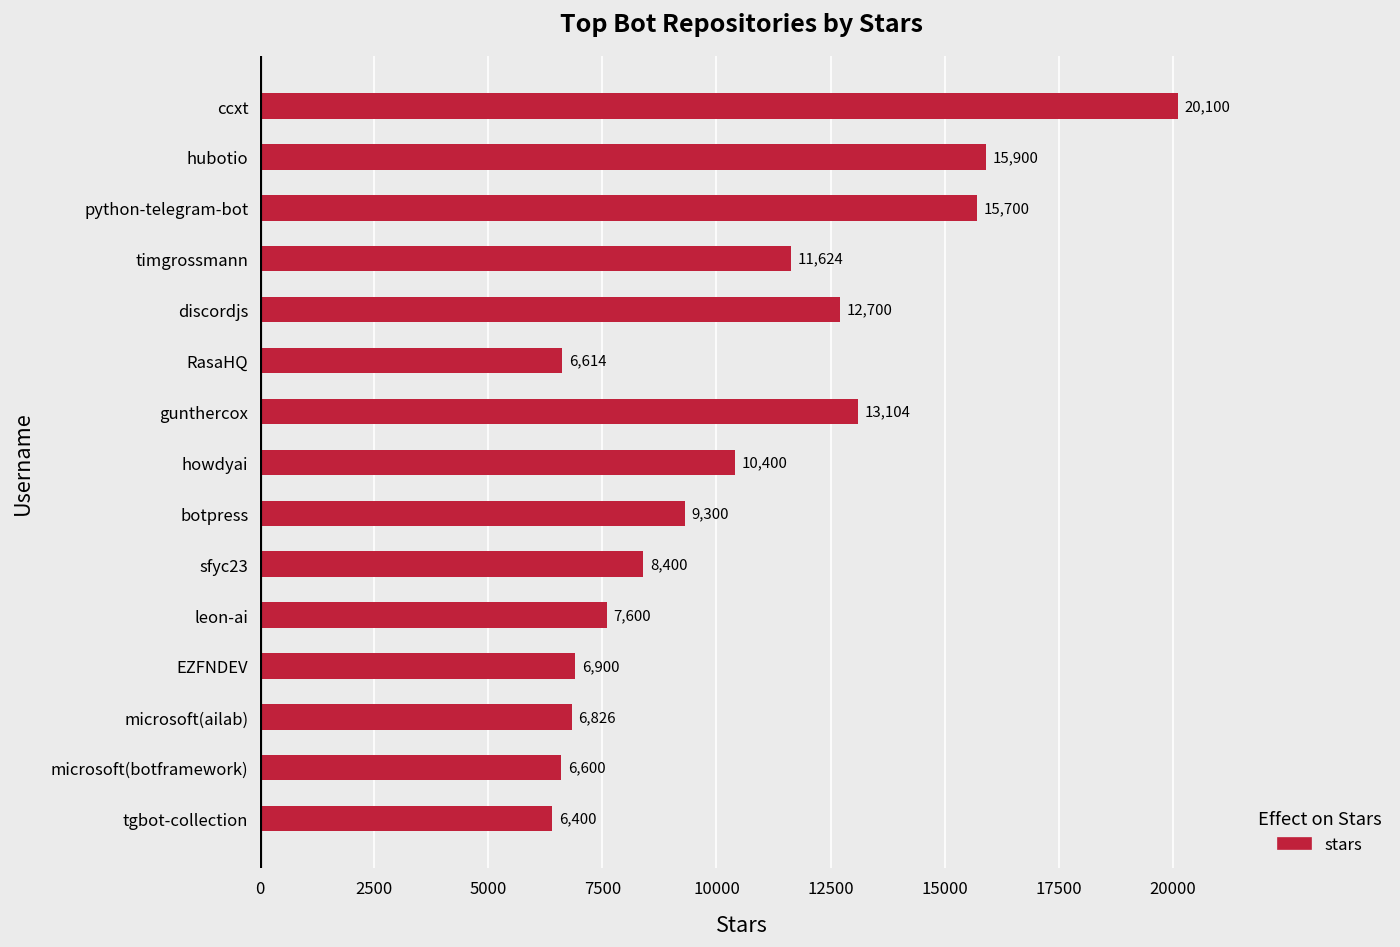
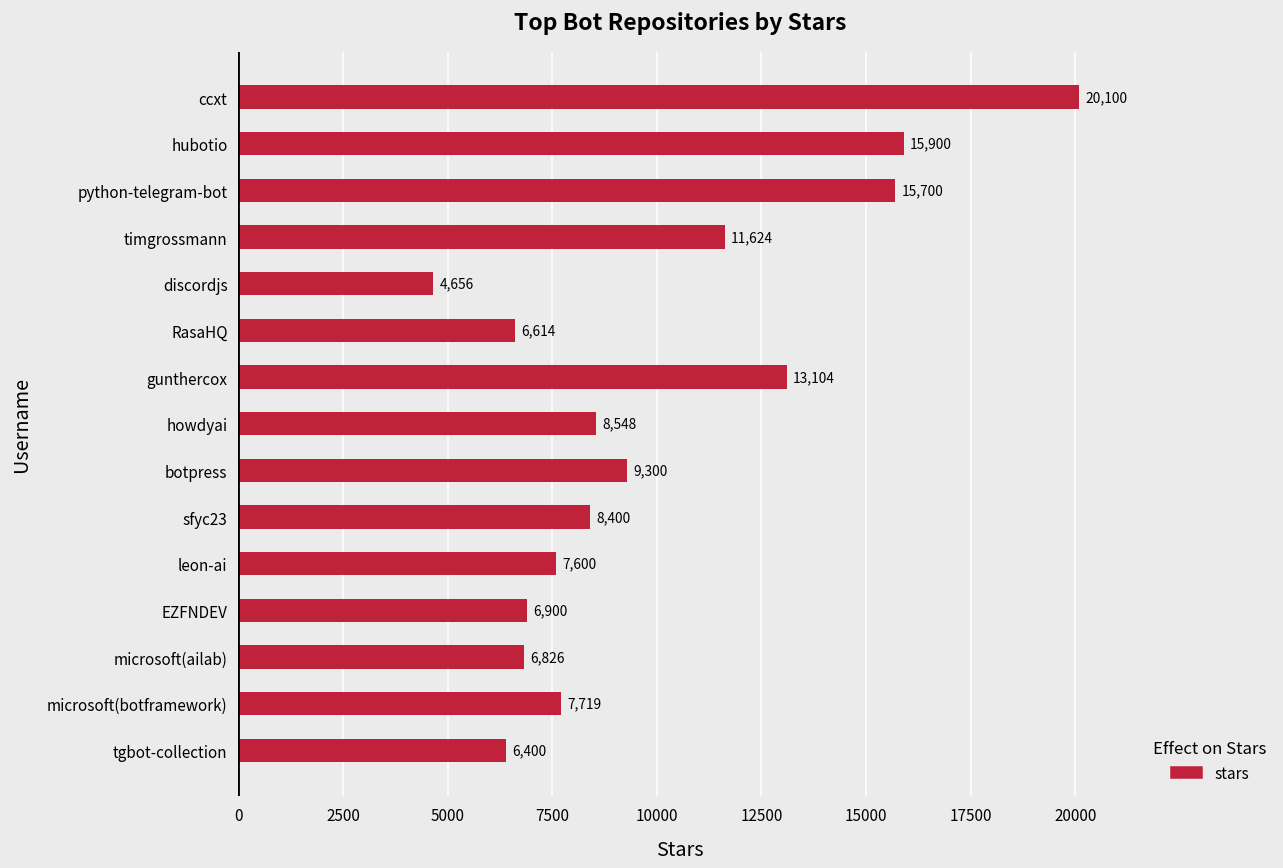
  {
    "ccxt": "20,100",
    "hubotio": "15,900",
    "python-telegram-bot": "15,700",
    "timgrossmann": "11,624",
-   "discordjs": "12,700",
+   "discordjs": "4,656",
    "RasaHQ": "6,614",
    "gunthercox": "13,104",
-   "howdyai": "10,400",
+   "howdyai": "8,548",
    "botpress": "9,300",
    "sfyc23": "8,400",
    "leon-ai": "7,600",
    "EZFNDEV": "6,900",
    "microsoft(ailab)": "6,826",
-   "microsoft(botframework)": "6,600",
+   "microsoft(botframework)": "7,719",
    "tgbot-collection": "6,400"
  }
